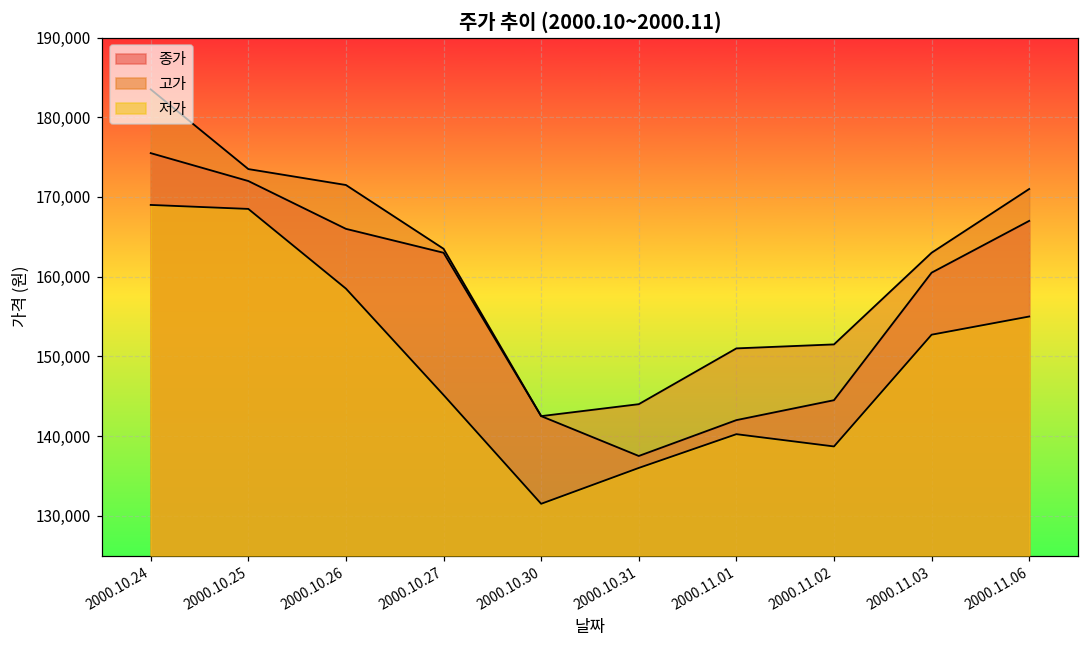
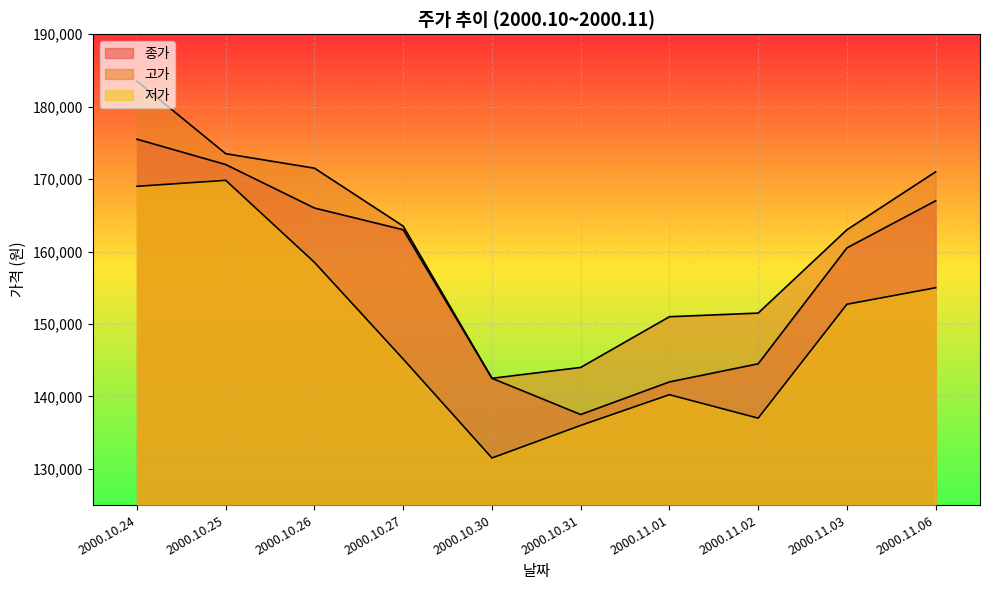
  {
    "저가": {
      "2000.10.24": "169,000",
-     "2000.10.25": "169,000",
+     "2000.10.25": "170,000",
      "2000.10.26": "159,000",
      "2000.10.27": "145,000",
      "2000.10.30": "132,000",
      "2000.10.31": "136,000",
      "2000.11.01": "140,000",
-     "2000.11.02": "139,000",
+     "2000.11.02": "137,000",
      "2000.11.03": "153,000",
      "2000.11.06": "155,000"
    }
  }
